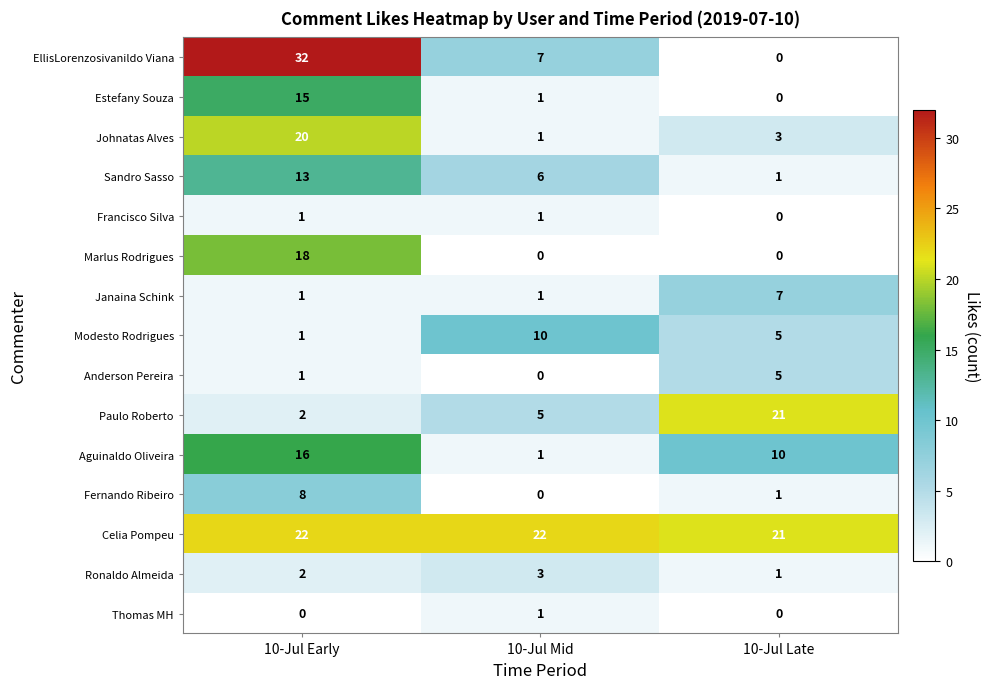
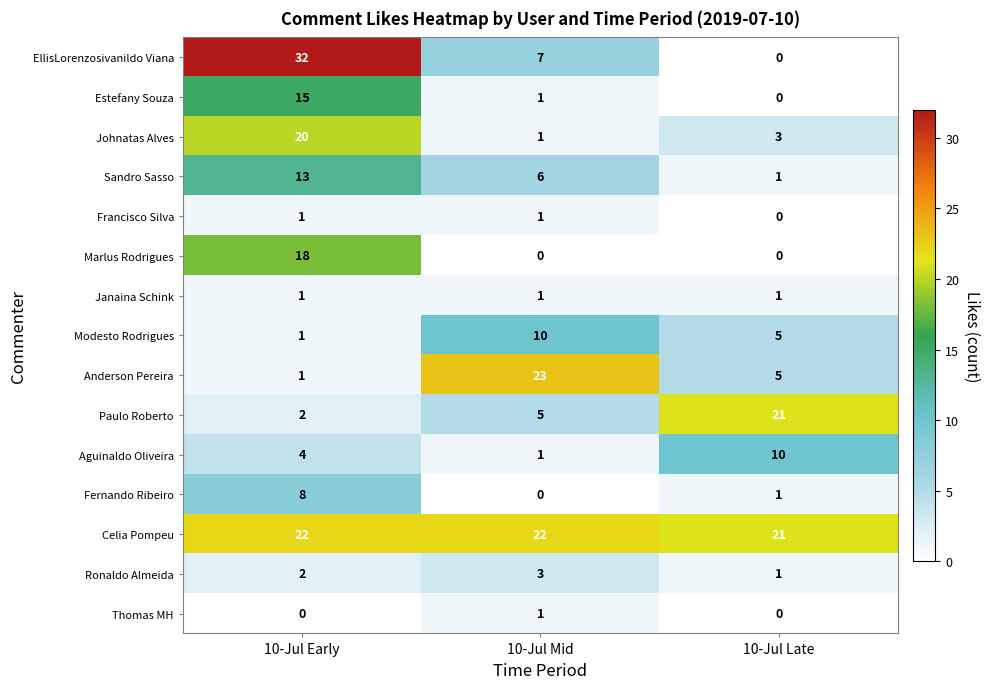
  {
    "EllisLorenzosivanildo Viana": {
      "10-Jul Early": 32,
      "10-Jul Mid": 7,
      "10-Jul Late": 0
    },
    "Estefany Souza": {
      "10-Jul Early": 15,
      "10-Jul Mid": 1,
      "10-Jul Late": 0
    },
    "Johnatas Alves": {
      "10-Jul Early": 20,
      "10-Jul Mid": 1,
      "10-Jul Late": 3
    },
    "Sandro Sasso": {
      "10-Jul Early": 13,
      "10-Jul Mid": 6,
      "10-Jul Late": 1
    },
    "Francisco Silva": {
      "10-Jul Early": 1,
      "10-Jul Mid": 1,
      "10-Jul Late": 0
    },
    "Marlus Rodrigues": {
      "10-Jul Early": 18,
      "10-Jul Mid": 0,
      "10-Jul Late": 0
    },
    "Janaina Schink": {
      "10-Jul Early": 1,
      "10-Jul Mid": 1,
-     "10-Jul Late": 7
+     "10-Jul Late": 1
    },
    "Modesto Rodrigues": {
      "10-Jul Early": 1,
      "10-Jul Mid": 10,
      "10-Jul Late": 5
    },
    "Anderson Pereira": {
      "10-Jul Early": 1,
-     "10-Jul Mid": 0,
+     "10-Jul Mid": 23,
      "10-Jul Late": 5
    },
    "Paulo Roberto": {
      "10-Jul Early": 2,
      "10-Jul Mid": 5,
      "10-Jul Late": 21
    },
    "Aguinaldo Oliveira": {
-     "10-Jul Early": 16,
+     "10-Jul Early": 4,
      "10-Jul Mid": 1,
      "10-Jul Late": 10
    },
    "Fernando Ribeiro": {
      "10-Jul Early": 8,
      "10-Jul Mid": 0,
      "10-Jul Late": 1
    },
    "Celia Pompeu": {
      "10-Jul Early": 22,
      "10-Jul Mid": 22,
      "10-Jul Late": 21
    },
    "Ronaldo Almeida": {
      "10-Jul Early": 2,
      "10-Jul Mid": 3,
      "10-Jul Late": 1
    },
    "Thomas MH": {
      "10-Jul Early": 0,
      "10-Jul Mid": 1,
      "10-Jul Late": 0
    }
  }
